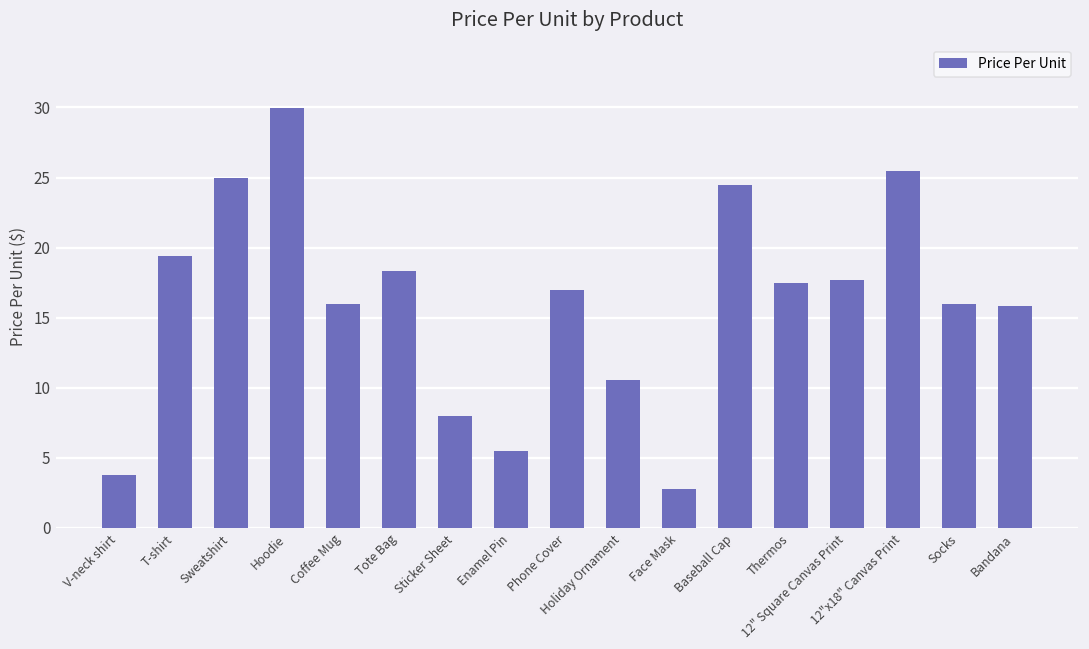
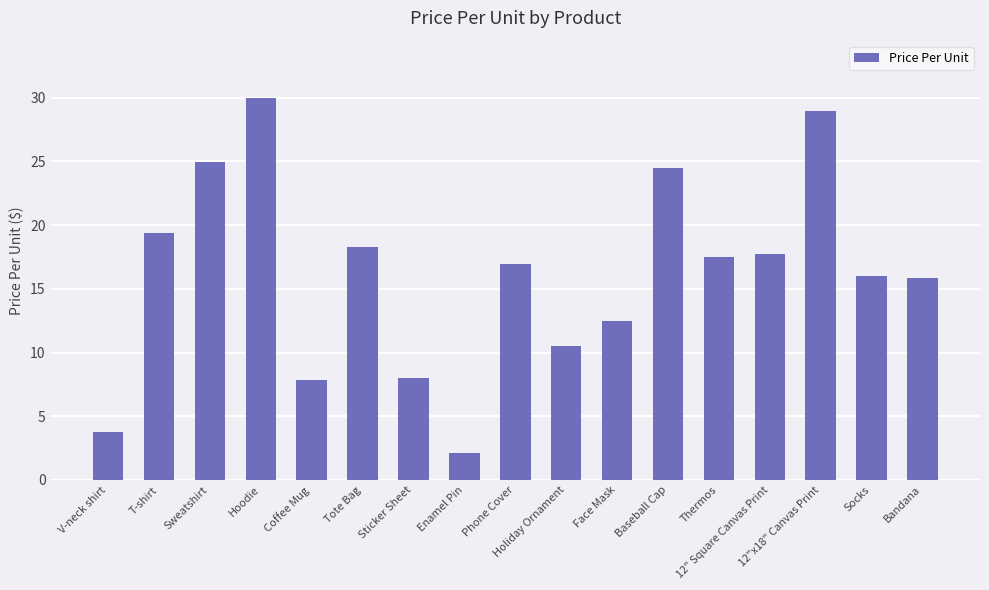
  {
    "V-neck shirt": 3.8,
    "T-shirt": 19.4,
    "Sweatshirt": 25.0,
    "Hoodie": 30.0,
-   "Coffee Mug": 16.0,
+   "Coffee Mug": 7.9,
    "Tote Bag": 18.3,
    "Sticker Sheet": 8.0,
-   "Enamel Pin": 5.5,
+   "Enamel Pin": 2.1,
    "Phone Cover": 17.0,
    "Holiday Ornament": 10.5,
-   "Face Mask": 2.8,
+   "Face Mask": 12.5,
    "Baseball Cap": 24.5,
    "Thermos": 17.5,
    "12\" Square Canvas Print": 17.7,
-   "12\"x18\" Canvas Print": 25.5,
+   "12\"x18\" Canvas Print": 29.0,
    "Socks": 16.0,
    "Bandana": 15.9
  }
